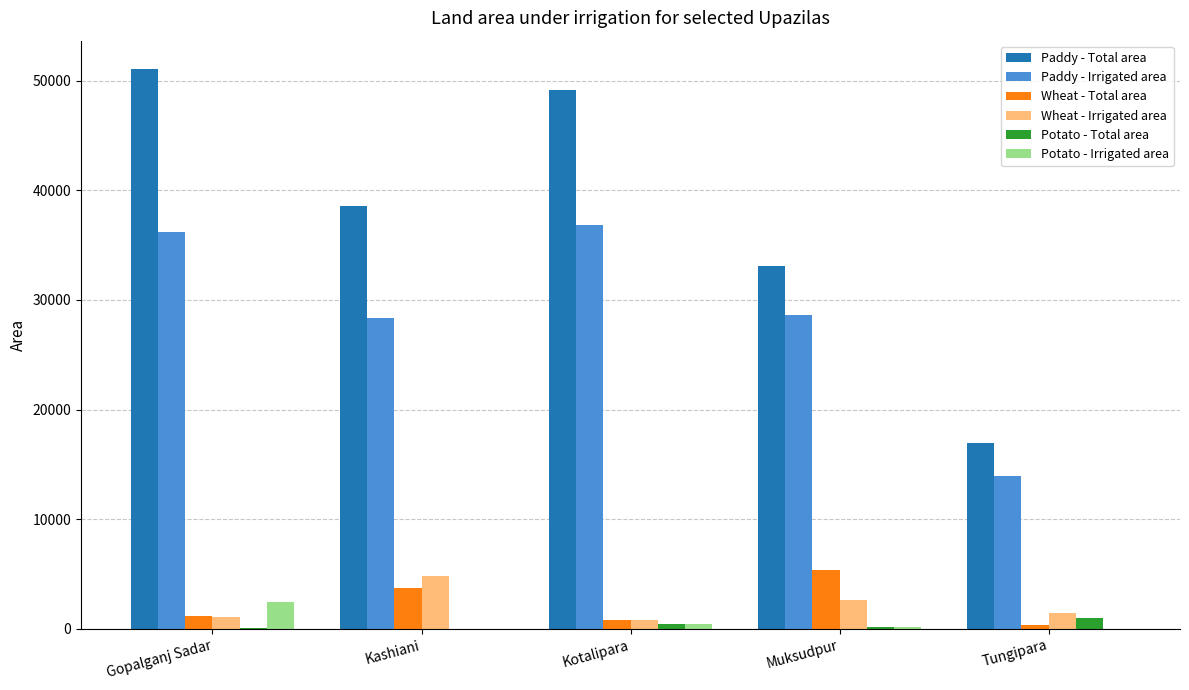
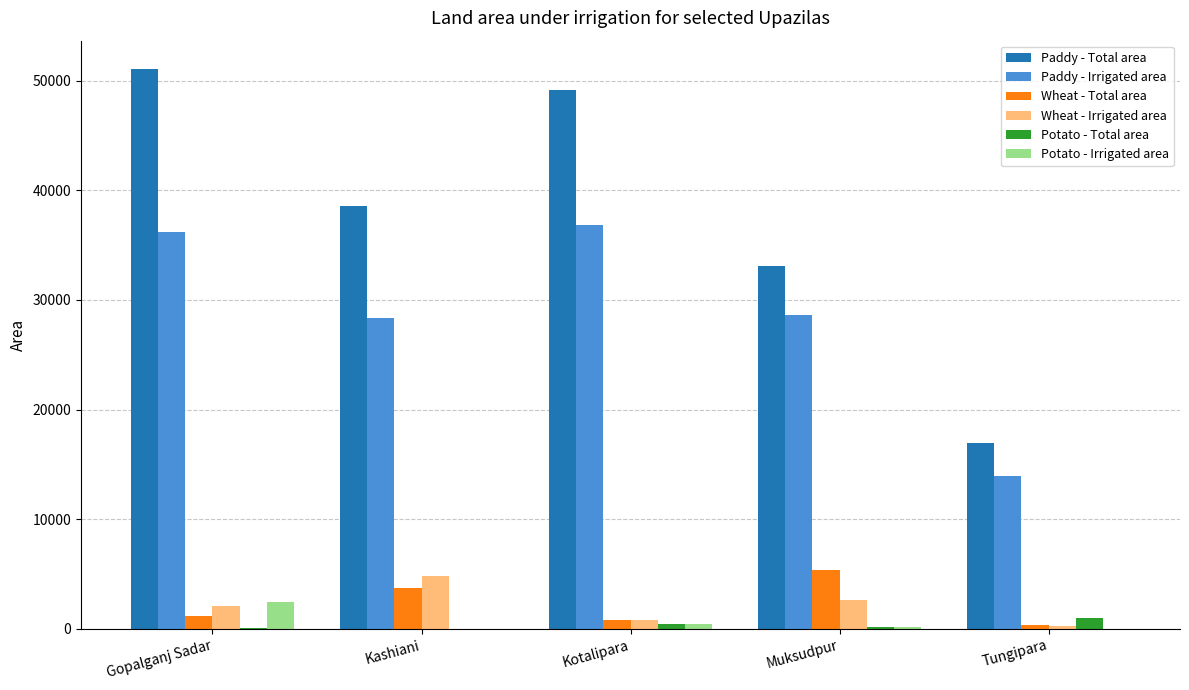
  {
    "Paddy - Total area": {
      "Gopalganj Sadar": 51100,
      "Kashiani": 38500,
      "Kotalipara": 49100,
      "Muksudpur": 33100,
      "Tungipara": 17000
    },
    "Paddy - Irrigated area": {
      "Gopalganj Sadar": 36200,
      "Kashiani": 28300,
      "Kotalipara": 36800,
      "Muksudpur": 28600,
      "Tungipara": 14000
    },
    "Wheat - Total area": {
      "Gopalganj Sadar": 1200,
      "Kashiani": 3700,
      "Kotalipara": 800,
      "Muksudpur": 5300,
      "Tungipara": 400
    },
    "Wheat - Irrigated area": {
-     "Gopalganj Sadar": 1100,
+     "Gopalganj Sadar": 2100,
      "Kashiani": 4800,
      "Kotalipara": 800,
      "Muksudpur": 2600,
-     "Tungipara": 1500
+     "Tungipara": 300
    },
    "Potato - Total area": {
      "Kotalipara": 400,
      "Tungipara": 1000
    },
    "Potato - Irrigated area": {
      "Gopalganj Sadar": 2500,
      "Kotalipara": 400
    }
  }
